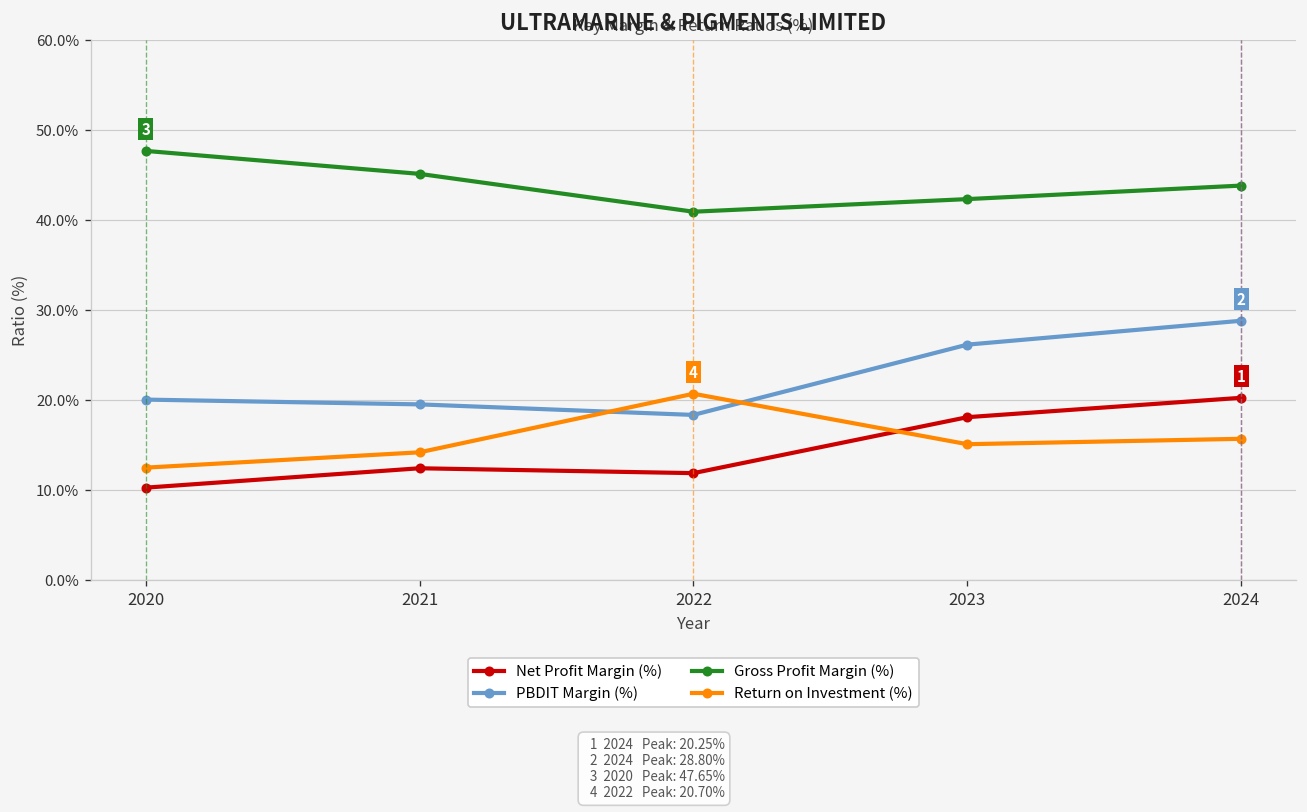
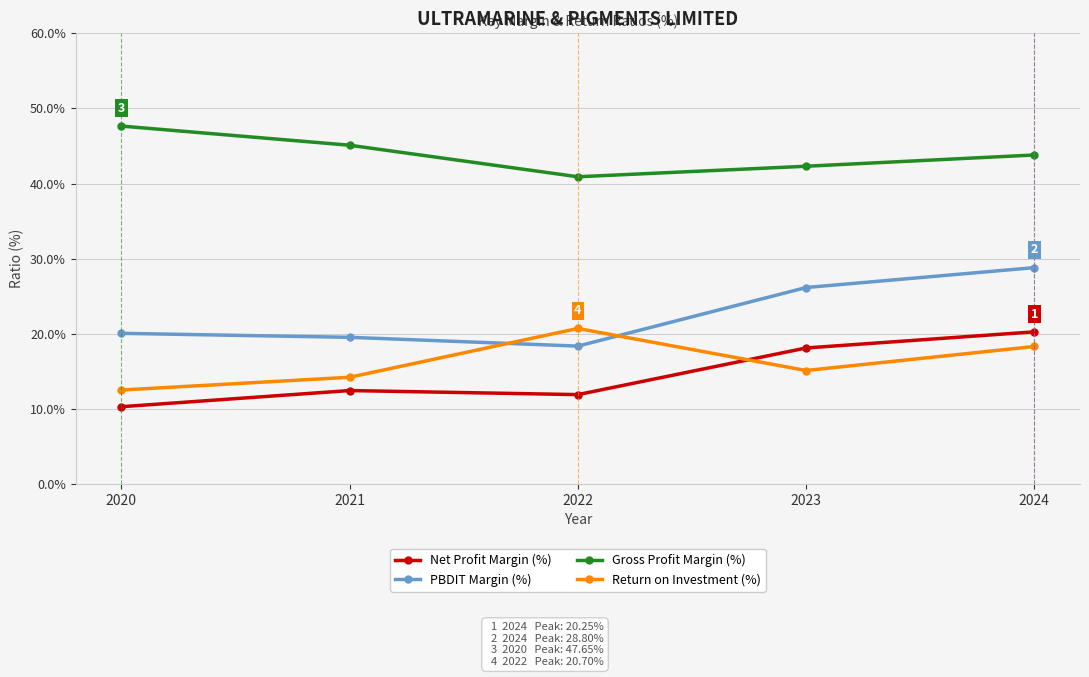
  {
    "Net Profit Margin (%)": {
      "2020": "10%",
      "2021": "12%",
      "2022": "12%",
      "2023": "18%"
    },
    "PBDIT Margin (%)": {
      "2020": "20%",
      "2021": "20%",
      "2022": "18%",
      "2023": "26%"
    },
    "Gross Profit Margin (%)": {
      "2021": "45%",
      "2022": "41%",
      "2023": "42%",
      "2024": "44%"
    },
    "Return on Investment (%)": {
      "2020": "13%",
      "2021": "14%",
      "2023": "15%",
-     "2024": "16%"
+     "2024": "18%"
    }
  }
